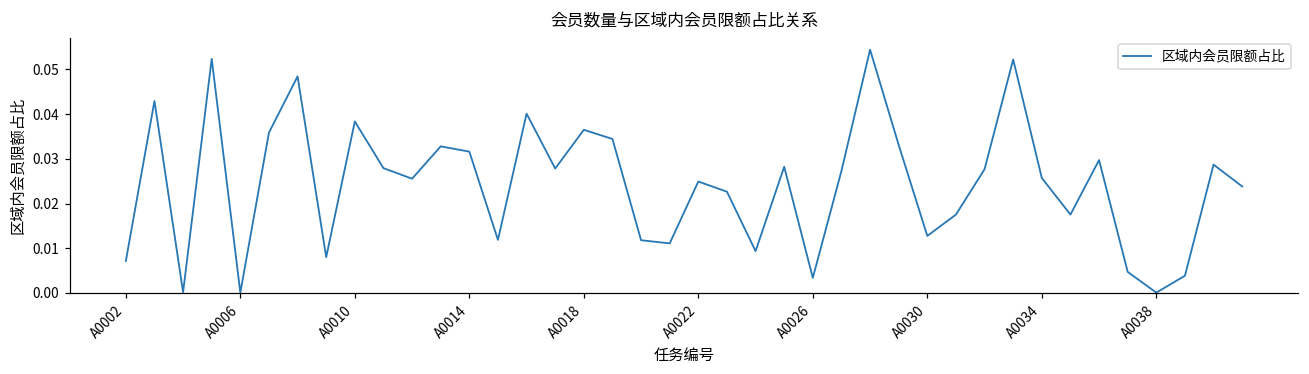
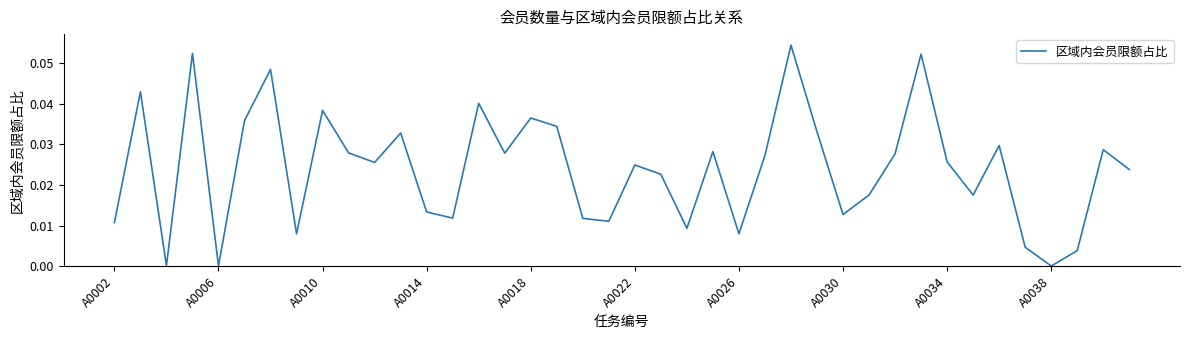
  {
-   "A0002": 0.007,
+   "A0002": 0.011,
    "A0006": 0.000,
    "A0010": 0.038,
-   "A0014": 0.032,
+   "A0014": 0.013,
    "A0018": 0.036,
    "A0022": 0.025,
-   "A0026": 0.003,
+   "A0026": 0.008,
    "A0030": 0.013,
    "A0034": 0.026,
    "A0038": 0.000
  }
